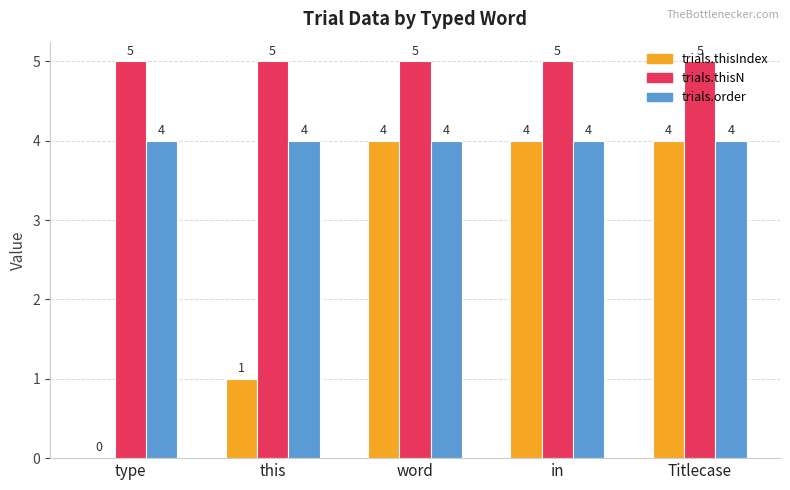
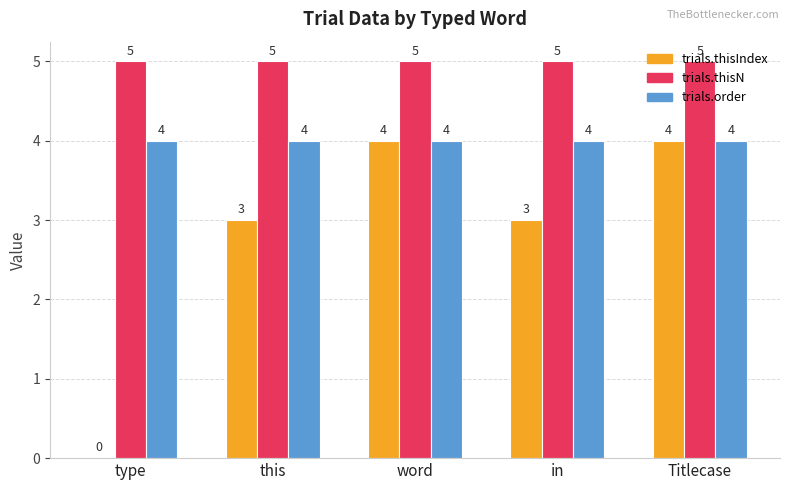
  {
    "trials.thisIndex": {
      "type": 0,
-     "this": 1,
+     "this": 3,
      "word": 4,
-     "in": 4,
+     "in": 3,
      "Titlecase": 4
    },
    "trials.thisN": {
      "type": 5,
      "this": 5,
      "word": 5,
      "in": 5,
      "Titlecase": 5
    },
    "trials.order": {
      "type": 4,
      "this": 4,
      "word": 4,
      "in": 4,
      "Titlecase": 4
    }
  }
